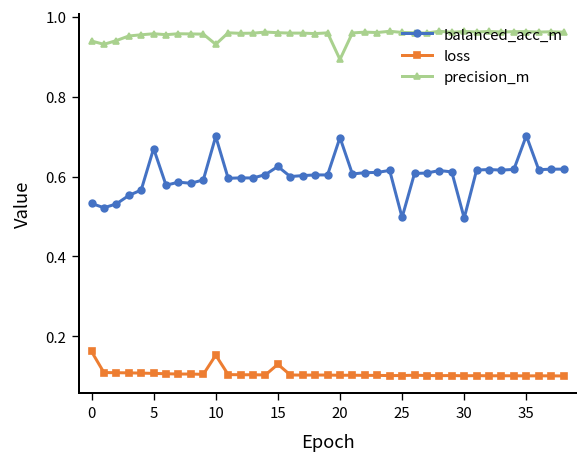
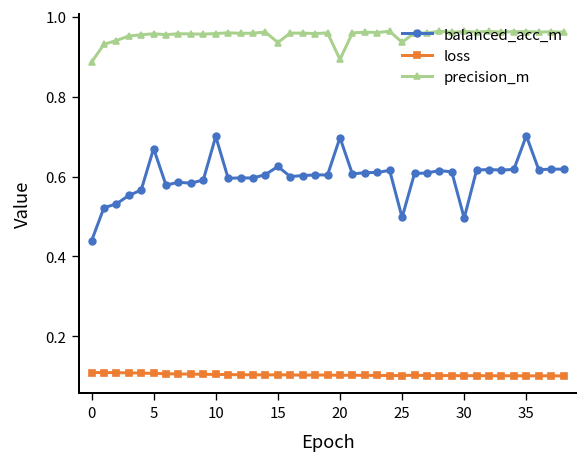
  {
    "balanced_acc_m": {
-     "0": 0.53,
+     "0": 0.44,
      "5": 0.67,
      "10": 0.70,
      "15": 0.63,
      "20": 0.70,
      "25": 0.50,
      "30": 0.50,
      "35": 0.70
    },
    "loss": {
-     "0": 0.16,
+     "0": 0.11,
      "5": 0.11,
-     "10": 0.15,
-     "15": 0.13,
+     "10": 0.10,
+     "15": 0.10,
      "20": 0.10,
      "25": 0.10,
      "30": 0.10,
      "35": 0.10
    },
    "precision_m": {
-     "0": 0.94,
+     "0": 0.89,
      "5": 0.96,
-     "10": 0.93,
-     "15": 0.96,
+     "10": 0.96,
+     "15": 0.94,
      "20": 0.89,
-     "25": 0.96,
+     "25": 0.94,
      "30": 0.96,
      "35": 0.96
    }
  }
